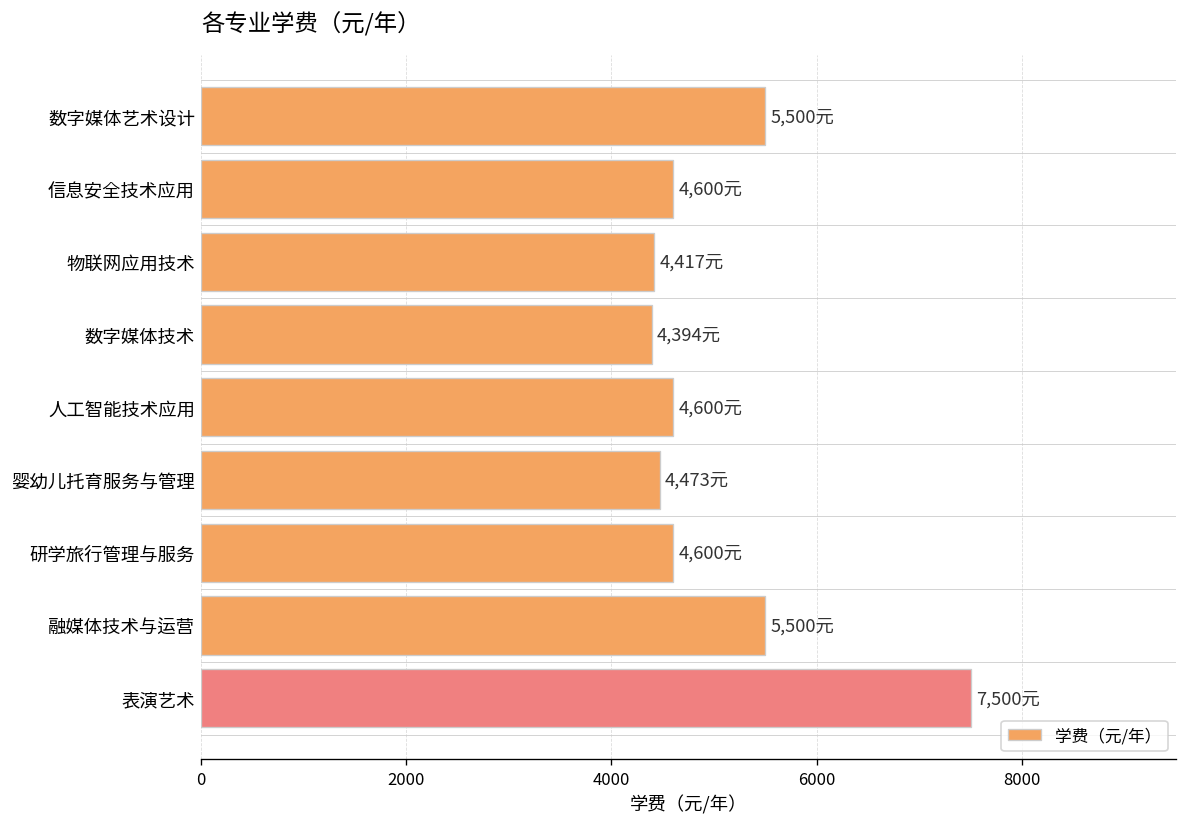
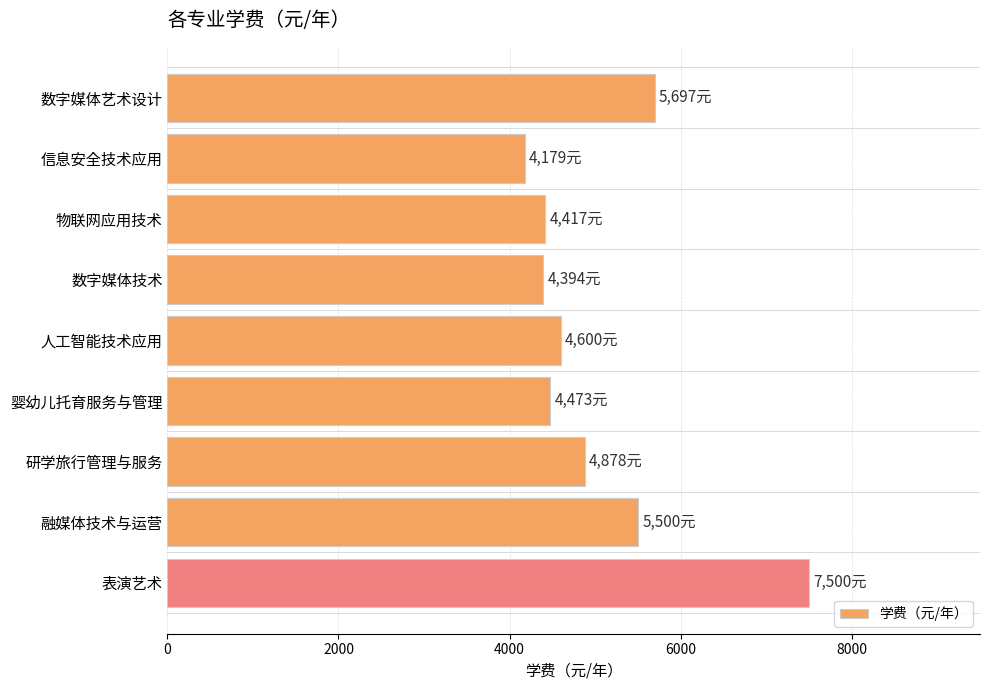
  {
-   "数字媒体艺术设计": "5,500元",
-   "信息安全技术应用": "4,600元",
+   "数字媒体艺术设计": "5,697元",
+   "信息安全技术应用": "4,179元",
    "物联网应用技术": "4,417元",
    "数字媒体技术": "4,394元",
    "人工智能技术应用": "4,600元",
    "婴幼儿托育服务与管理": "4,473元",
-   "研学旅行管理与服务": "4,600元",
+   "研学旅行管理与服务": "4,878元",
    "融媒体技术与运营": "5,500元",
    "表演艺术": "7,500元"
  }
